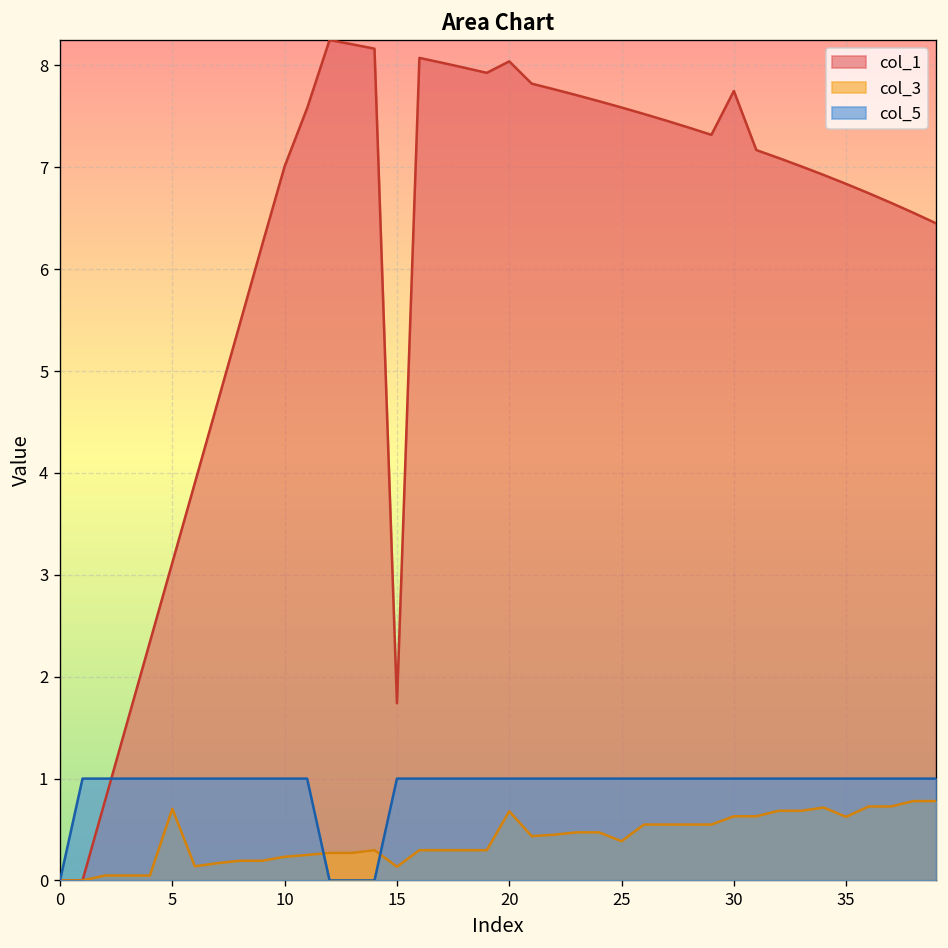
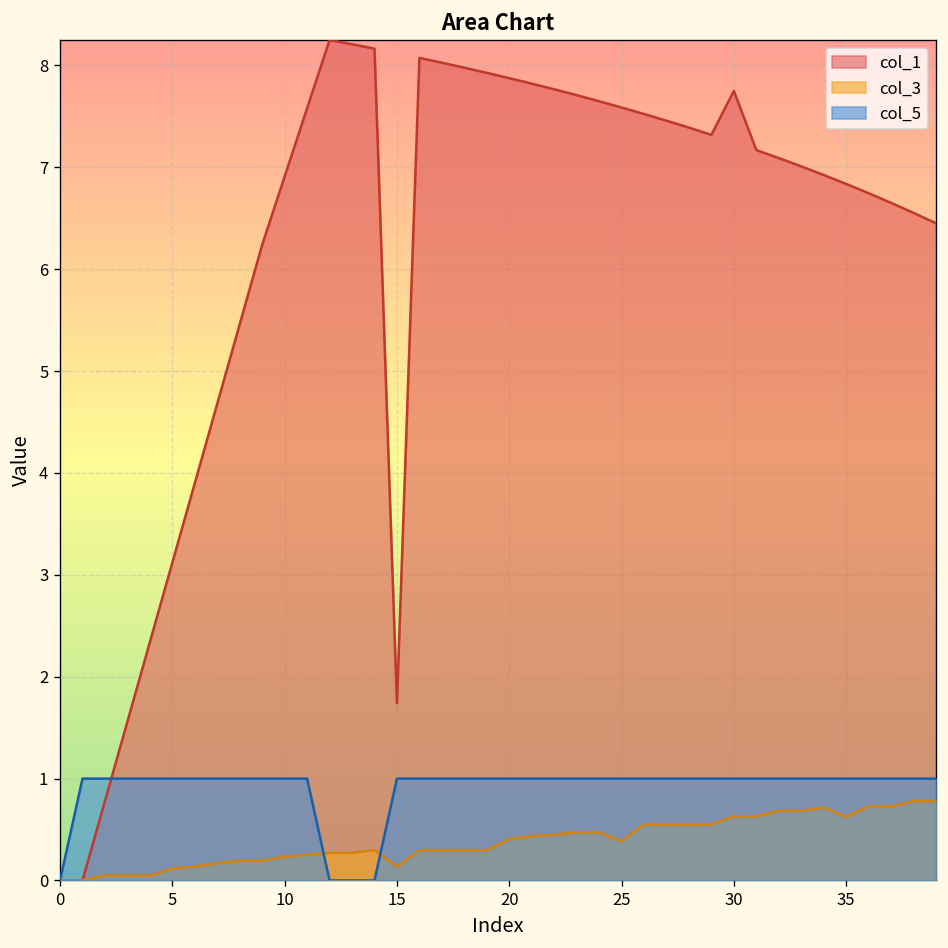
  {
    "col_1": {
      "5": 3.1,
-     "10": 7.0,
+     "10": 6.9,
      "15": 1.7,
-     "20": 8.0,
+     "20": 7.9,
      "25": 7.6,
      "30": 7.7,
      "35": 6.8
    },
    "col_3": {
-     "5": 0.7,
+     "5": 0.1,
      "10": 0.2,
      "15": 0.1,
-     "20": 0.7,
+     "20": 0.4,
      "25": 0.4,
      "30": 0.6,
      "35": 0.6
    },
    "col_5": {
      "5": 1.0,
      "10": 1.0,
      "15": 1.0,
      "20": 1.0,
      "25": 1.0,
      "30": 1.0,
      "35": 1.0
    }
  }
